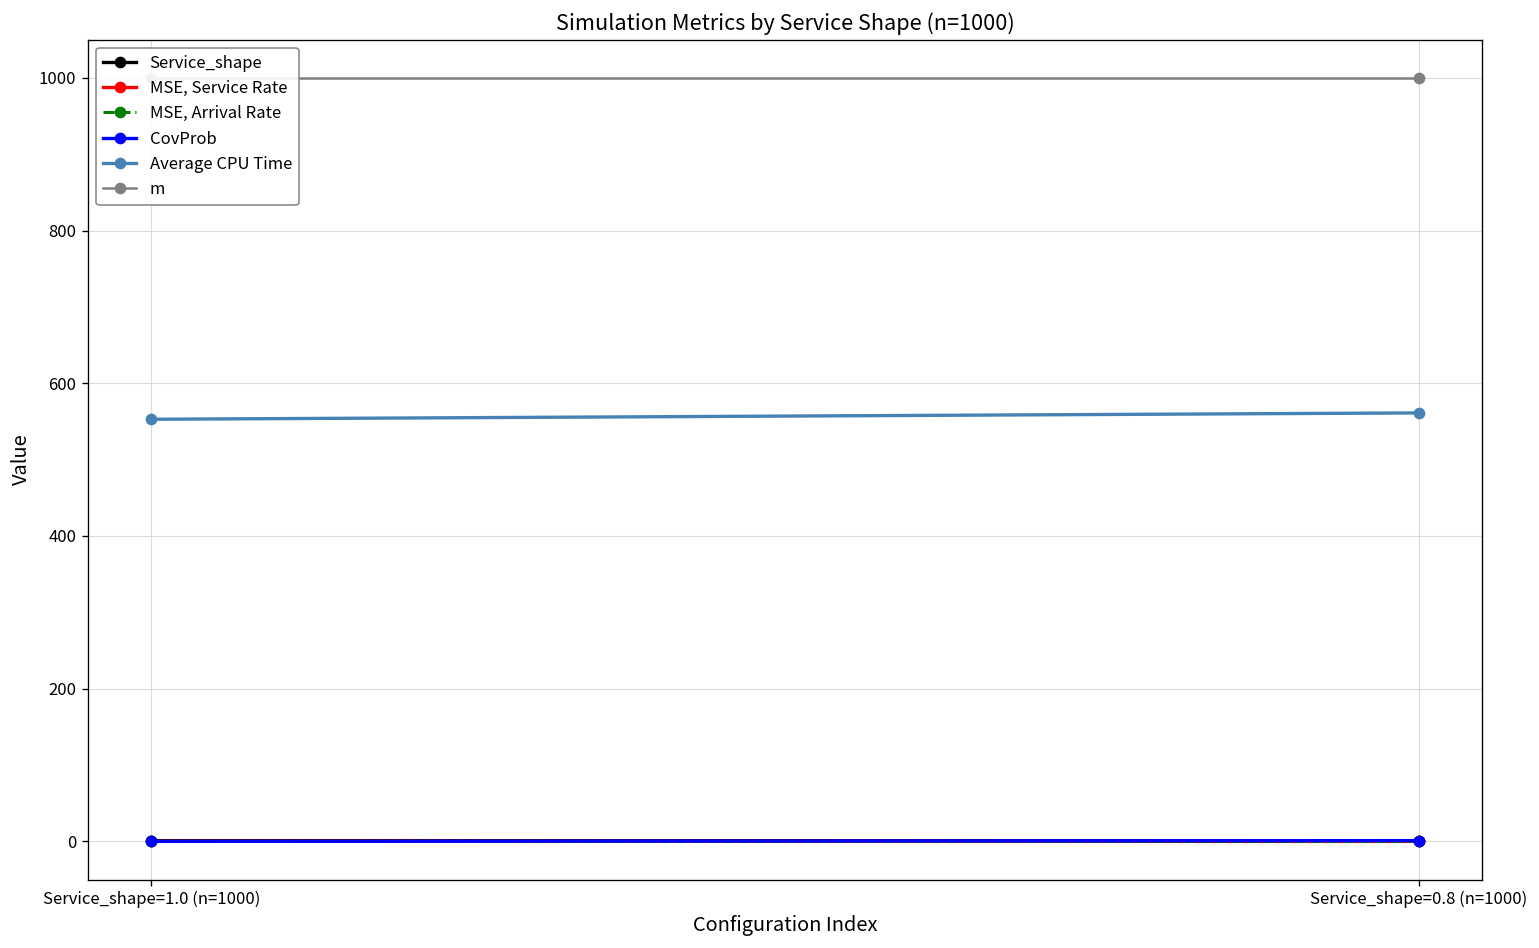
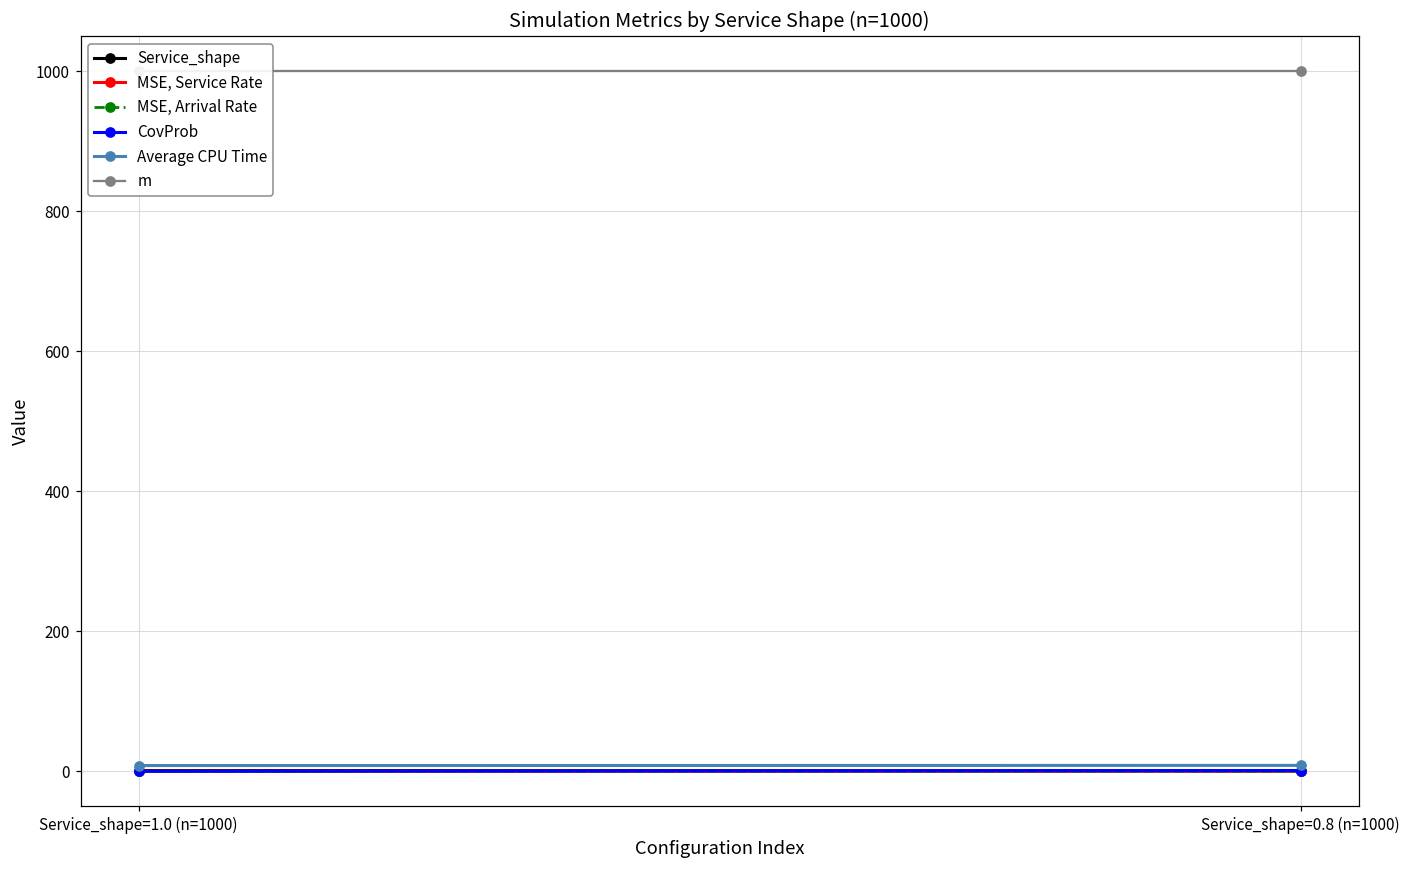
  {
    "Average CPU Time": {
-     "Service_shape=1.0 (n=1000)": 550,
-     "Service_shape=0.8 (n=1000)": 560
+     "Service_shape=1.0 (n=1000)": 10,
+     "Service_shape=0.8 (n=1000)": 10
    },
    "m": {
      "Service_shape=0.8 (n=1000)": 1000
    }
  }
